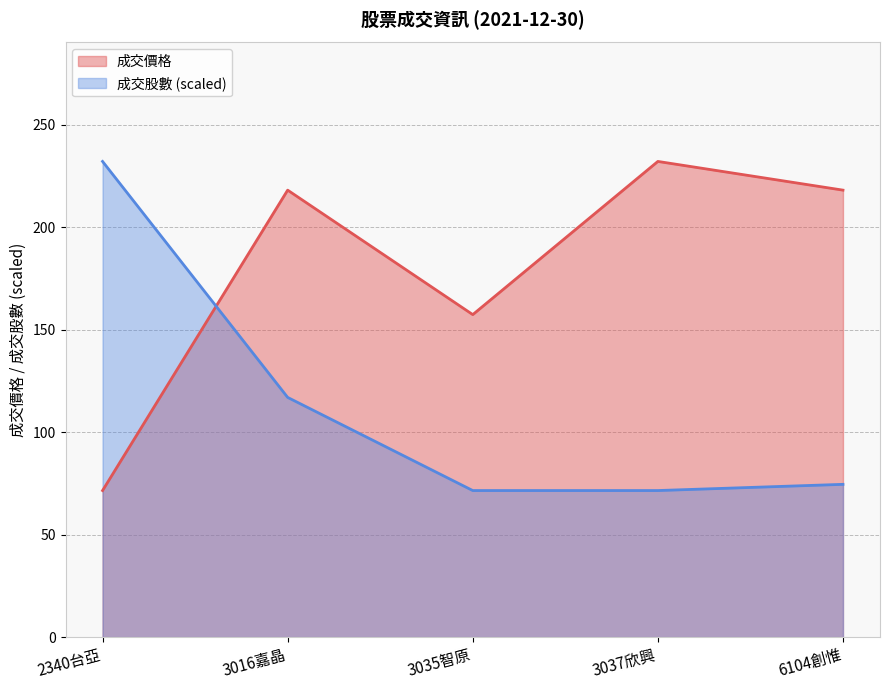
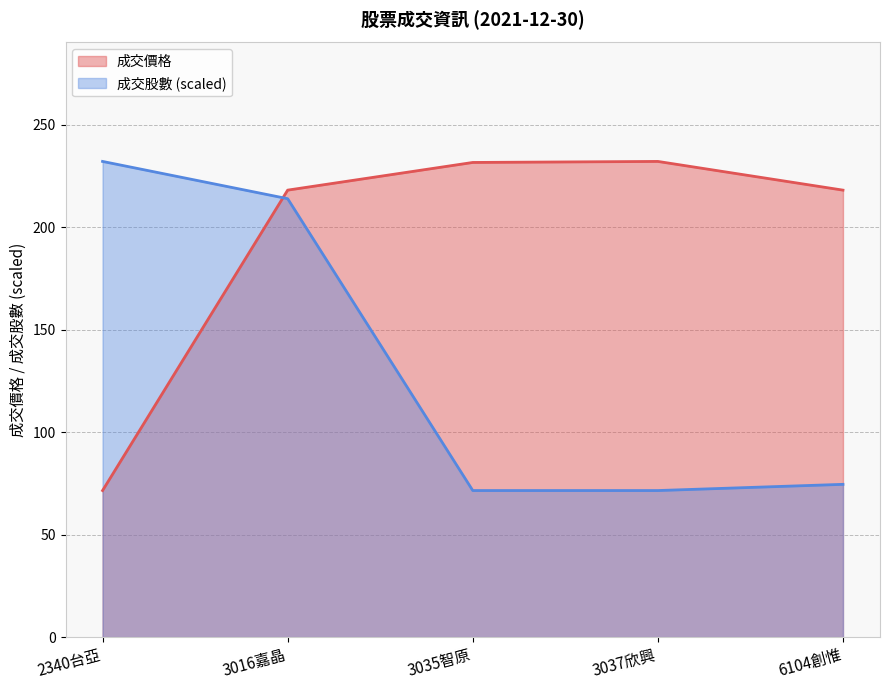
  {
    "成交價格": {
      "2340台亞": 72,
      "3016嘉晶": 218,
-     "3035智原": 157,
+     "3035智原": 232,
      "3037欣興": 232,
      "6104創惟": 218
    },
    "成交股數 (scaled)": {
      "2340台亞": 232,
-     "3016嘉晶": 117,
+     "3016嘉晶": 214,
      "3035智原": 72,
      "3037欣興": 72,
      "6104創惟": 75
    }
  }
